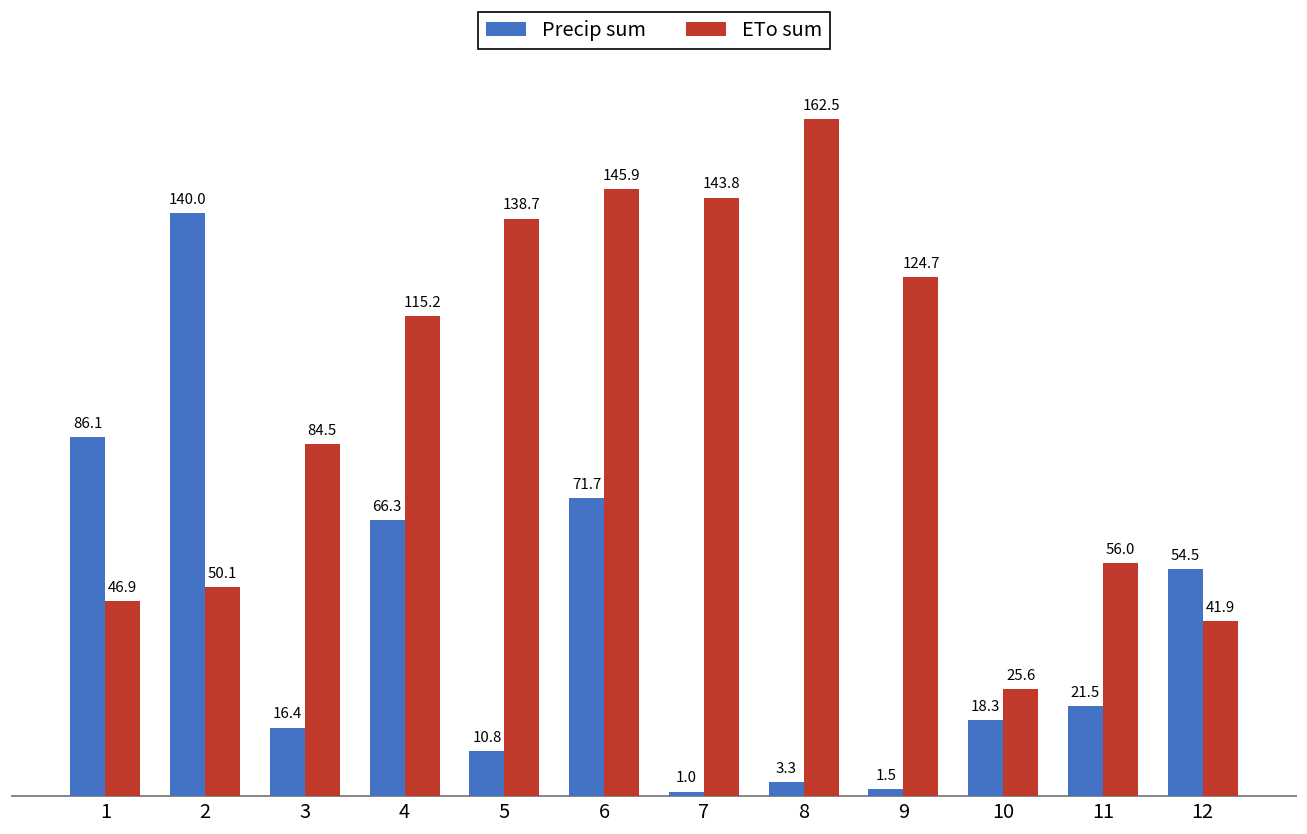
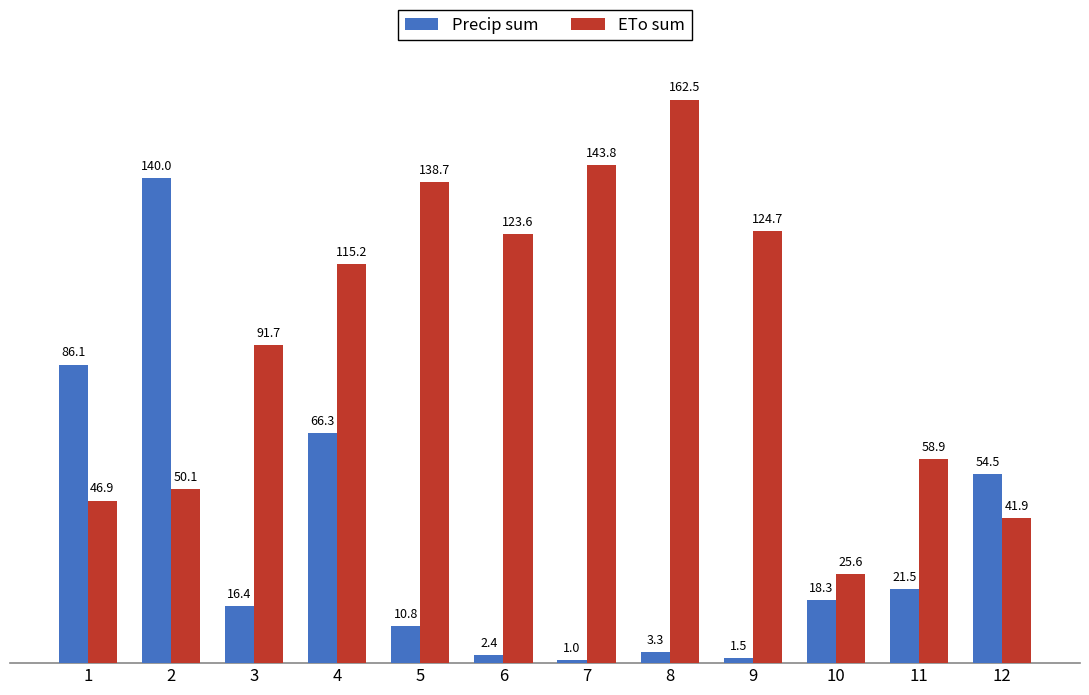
  {
    "Precip sum": {
      "1": 86.1,
      "2": 140.0,
      "3": 16.4,
      "4": 66.3,
      "5": 10.8,
-     "6": 71.7,
+     "6": 2.4,
      "7": 1.0,
      "8": 3.3,
      "9": 1.5,
      "10": 18.3,
      "11": 21.5,
      "12": 54.5
    },
    "ETo sum": {
      "1": 46.9,
      "2": 50.1,
-     "3": 84.5,
+     "3": 91.7,
      "4": 115.2,
      "5": 138.7,
-     "6": 145.9,
+     "6": 123.6,
      "7": 143.8,
      "8": 162.5,
      "9": 124.7,
      "10": 25.6,
-     "11": 56.0,
+     "11": 58.9,
      "12": 41.9
    }
  }
